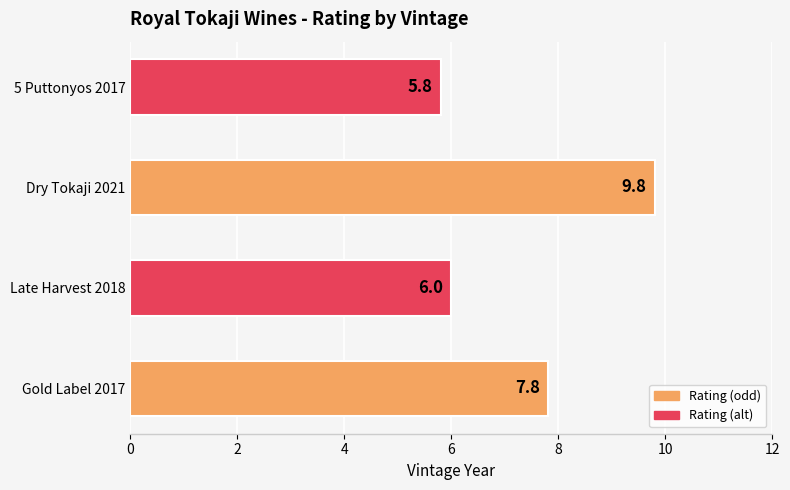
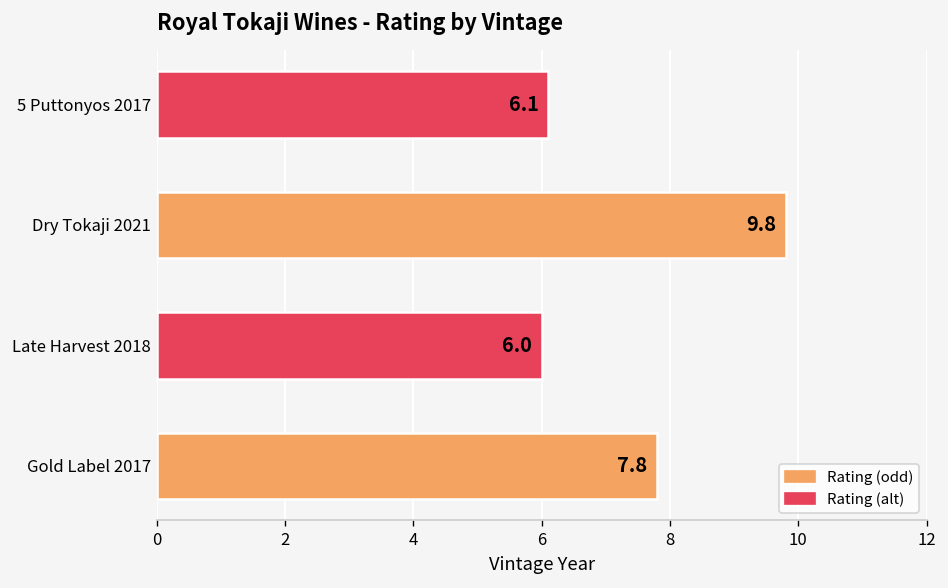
  {
-   "5 Puttonyos 2017": 5.8,
+   "5 Puttonyos 2017": 6.1,
    "Dry Tokaji 2021": 9.8,
    "Late Harvest 2018": 6.0,
    "Gold Label 2017": 7.8
  }
